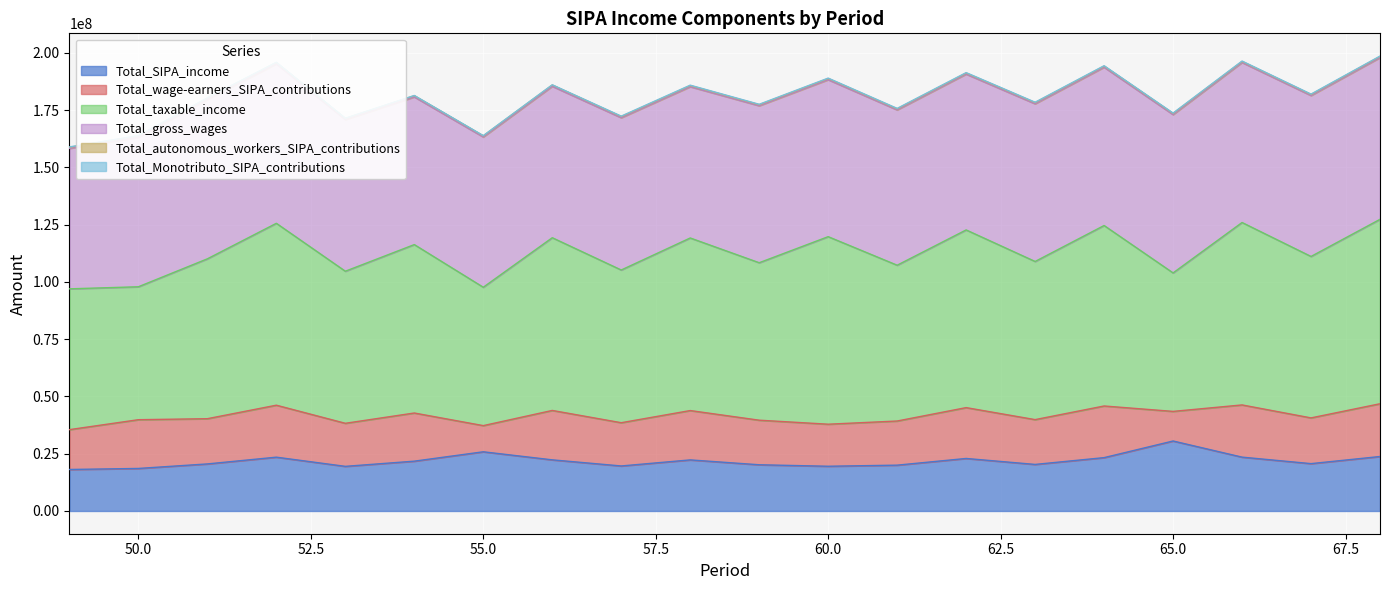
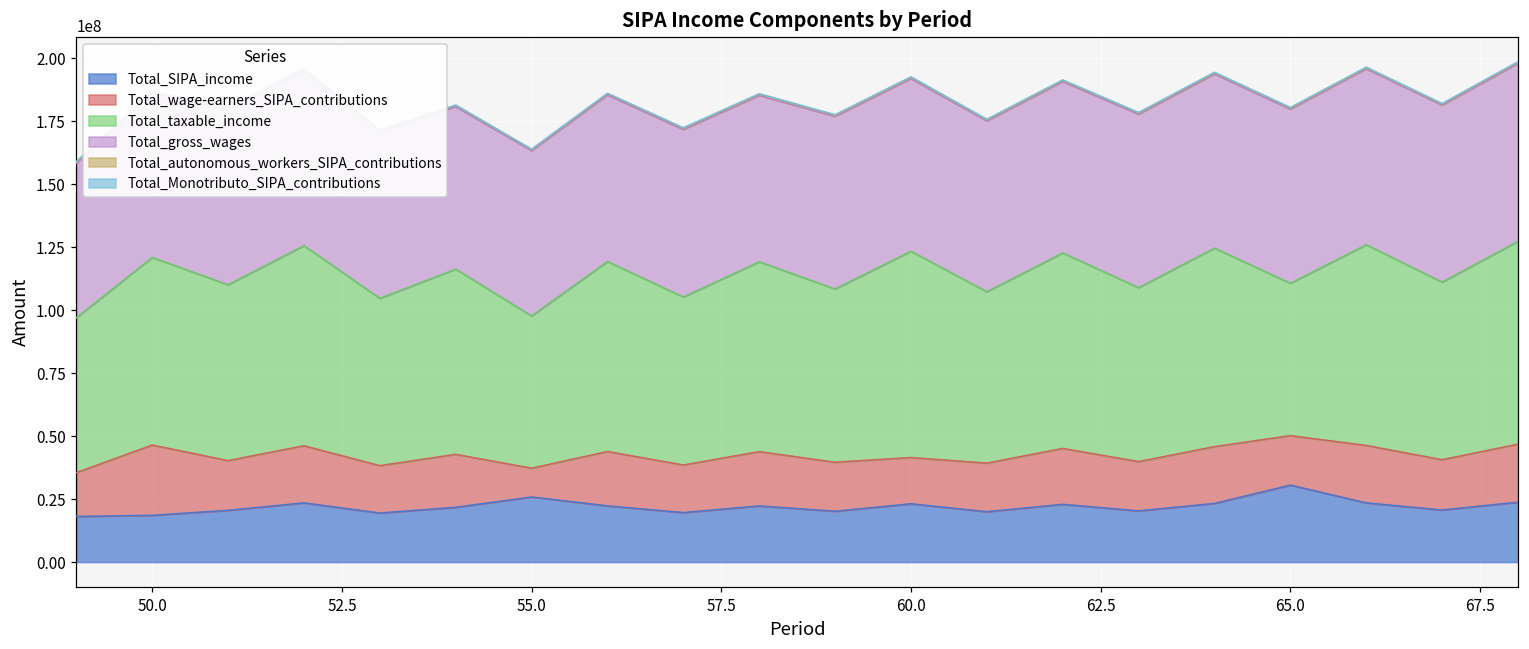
  {
    "Total_SIPA_income": {
      "50.0": 19000000,
      "55.0": 26000000,
-     "60.0": 20000000,
+     "60.0": 23000000,
      "65.0": 31000000
    },
    "Total_wage-earners_SIPA_contributions": {
-     "50.0": 21000000,
+     "50.0": 28000000,
      "55.0": 11000000,
      "60.0": 18000000,
-     "65.0": 13000000
+     "65.0": 20000000
    },
    "Total_taxable_income": {
-     "50.0": 58000000,
+     "50.0": 74000000,
      "55.0": 60000000,
      "60.0": 82000000,
      "65.0": 60000000
    }
  }
